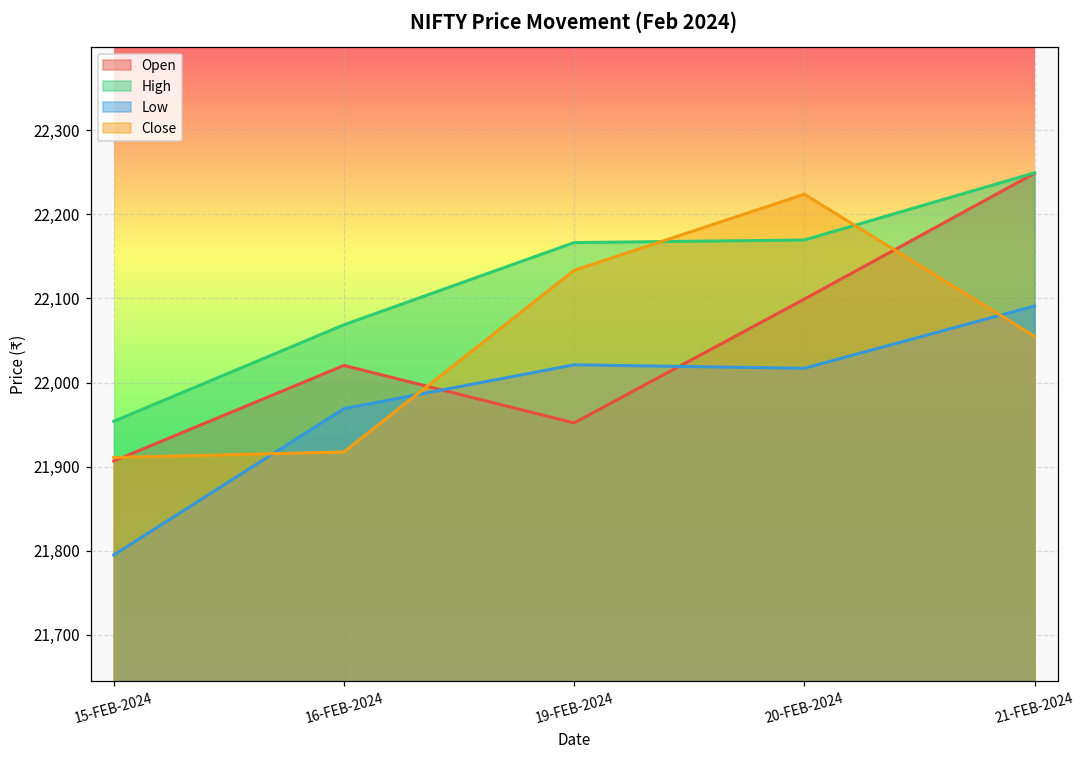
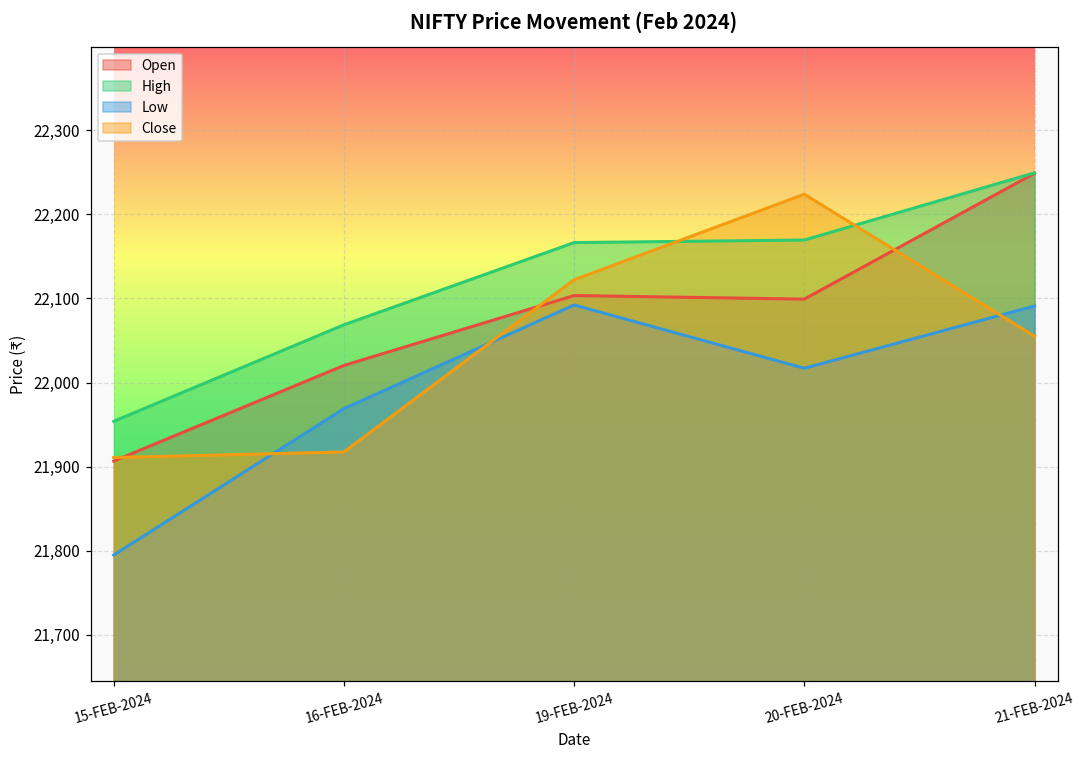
  {
    "Open": {
      "15-FEB-2024": "21,910",
      "16-FEB-2024": "22,020",
-     "19-FEB-2024": "21,950",
+     "19-FEB-2024": "22,100",
      "20-FEB-2024": "22,100"
    },
    "High": {
      "15-FEB-2024": "21,950",
      "16-FEB-2024": "22,070",
      "19-FEB-2024": "22,170",
      "20-FEB-2024": "22,170"
    },
    "Low": {
      "15-FEB-2024": "21,790",
      "16-FEB-2024": "21,970",
-     "19-FEB-2024": "22,020",
+     "19-FEB-2024": "22,090",
      "20-FEB-2024": "22,020",
      "21-FEB-2024": "22,090"
    },
    "Close": {
      "15-FEB-2024": "21,910",
      "16-FEB-2024": "21,920",
-     "19-FEB-2024": "22,130",
+     "19-FEB-2024": "22,120",
      "20-FEB-2024": "22,220",
      "21-FEB-2024": "22,060"
    }
  }
